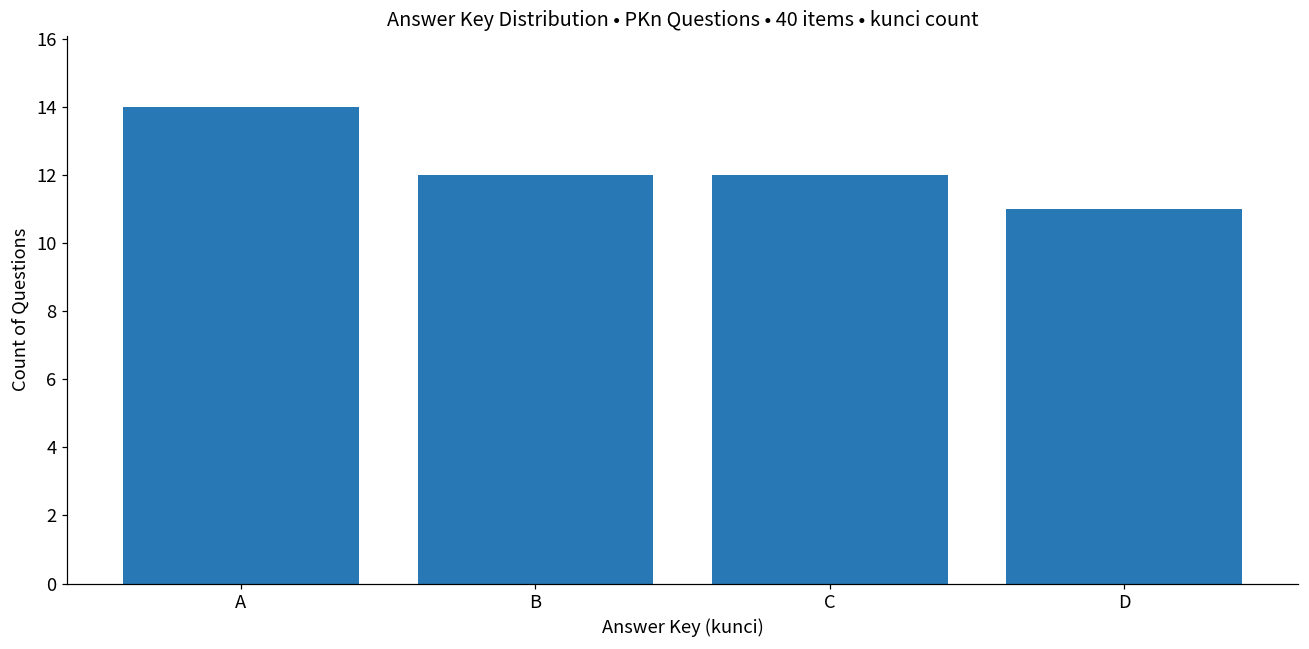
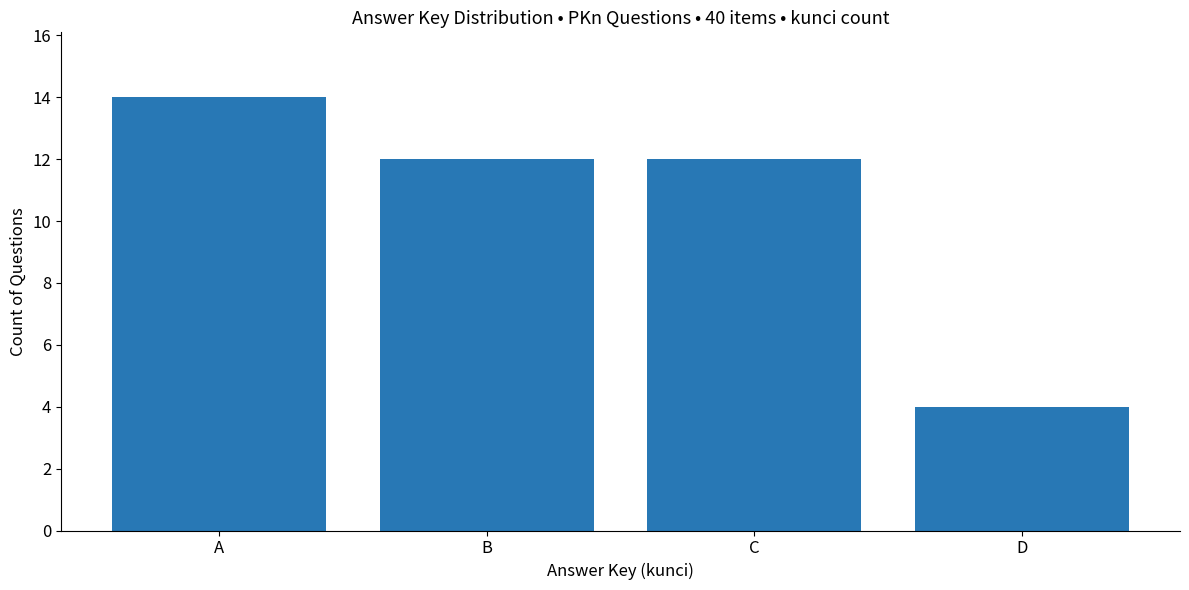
  {
    "A": 14,
    "B": 12,
    "C": 12,
-   "D": 11
+   "D": 4
  }
